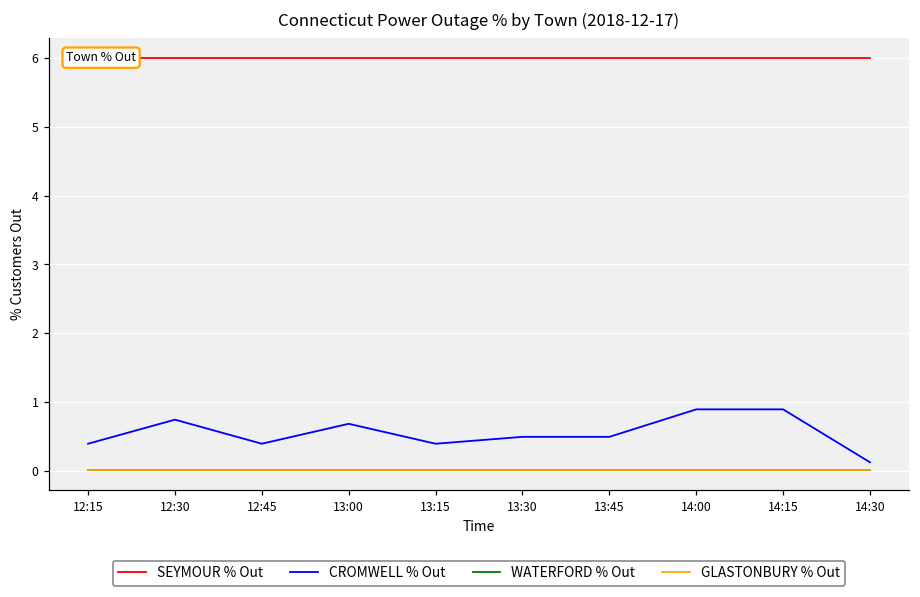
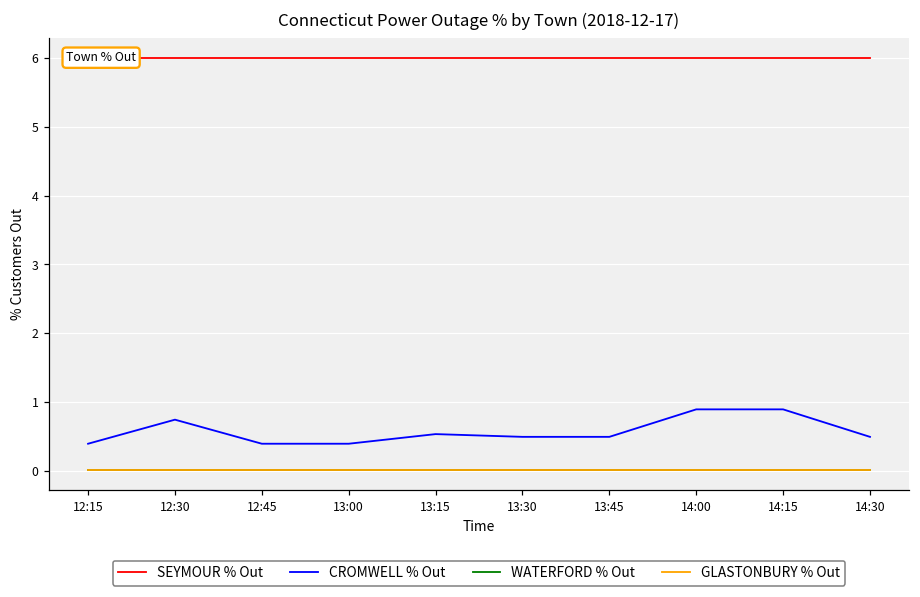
  {
    "SEYMOUR % Out": {
      "12:30": 6.0,
      "12:45": 6.0,
      "13:00": 6.0,
      "13:15": 6.0,
      "13:30": 6.0,
      "13:45": 6.0,
      "14:00": 6.0,
      "14:15": 6.0,
      "14:30": 6.0
    },
    "CROMWELL % Out": {
      "12:15": 0.4,
      "12:30": 0.7,
      "12:45": 0.4,
-     "13:00": 0.7,
-     "13:15": 0.4,
+     "13:00": 0.4,
+     "13:15": 0.5,
      "13:30": 0.5,
      "13:45": 0.5,
      "14:00": 0.9,
      "14:15": 0.9,
-     "14:30": 0.1
+     "14:30": 0.5
    },
    "GLASTONBURY % Out": {
      "12:15": 0.0,
      "12:30": 0.0,
      "12:45": 0.0,
      "13:00": 0.0,
      "13:15": 0.0,
      "13:30": 0.0,
      "13:45": 0.0,
      "14:00": 0.0,
      "14:15": 0.0,
      "14:30": 0.0
    }
  }
